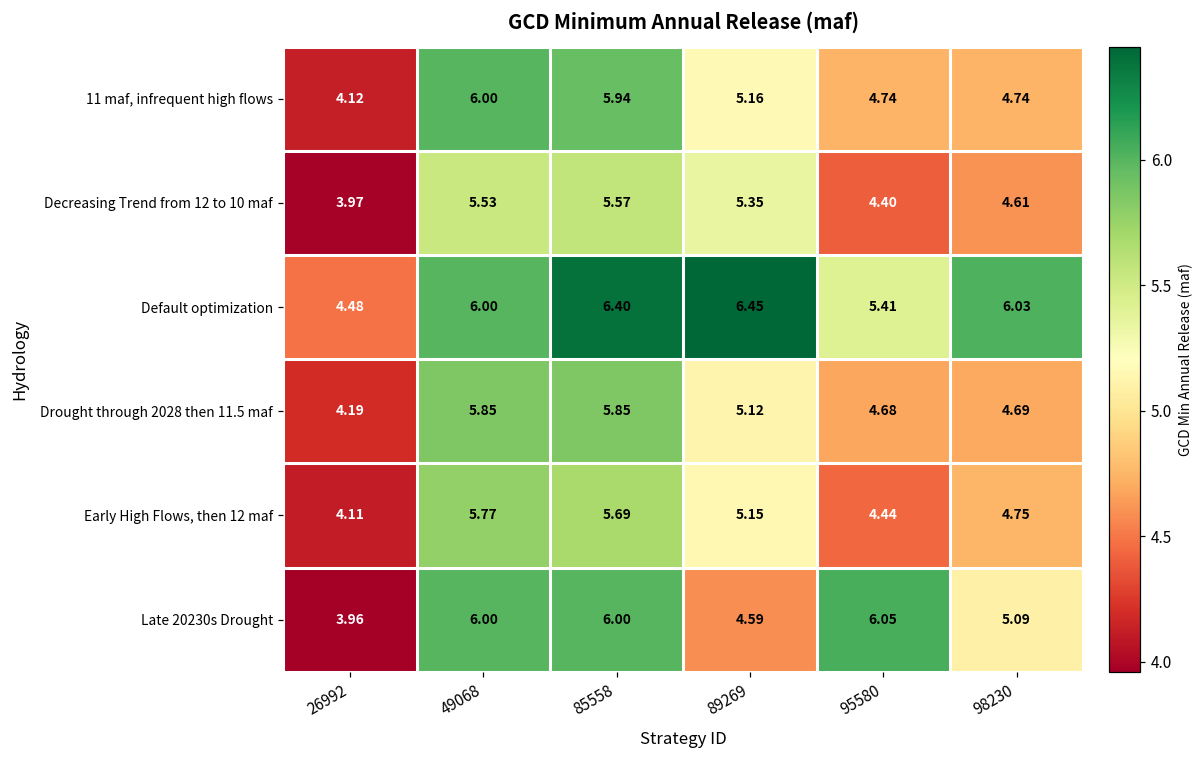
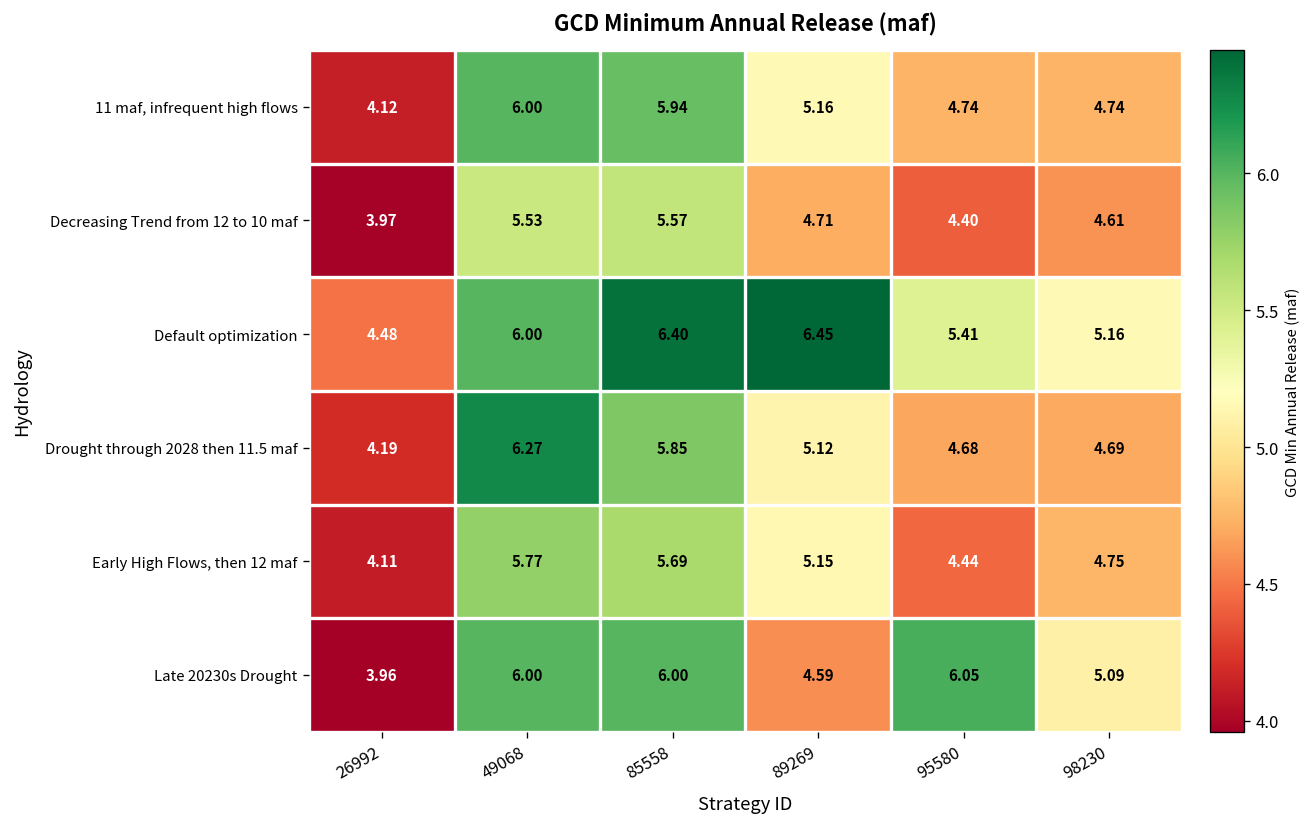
  {
    "11 maf, infrequent high flows": {
      "26992": 4.12,
      "49068": 6.00,
      "85558": 5.94,
      "89269": 5.16,
      "95580": 4.74,
      "98230": 4.74
    },
    "Decreasing Trend from 12 to 10 maf": {
      "26992": 3.97,
      "49068": 5.53,
      "85558": 5.57,
-     "89269": 5.35,
+     "89269": 4.71,
      "95580": 4.40,
      "98230": 4.61
    },
    "Default optimization": {
      "26992": 4.48,
      "49068": 6.00,
      "85558": 6.40,
      "89269": 6.45,
      "95580": 5.41,
-     "98230": 6.03
+     "98230": 5.16
    },
    "Drought through 2028 then 11.5 maf": {
      "26992": 4.19,
-     "49068": 5.85,
+     "49068": 6.27,
      "85558": 5.85,
      "89269": 5.12,
      "95580": 4.68,
      "98230": 4.69
    },
    "Early High Flows, then 12 maf": {
      "26992": 4.11,
      "49068": 5.77,
      "85558": 5.69,
      "89269": 5.15,
      "95580": 4.44,
      "98230": 4.75
    },
    "Late 20230s Drought": {
      "26992": 3.96,
      "49068": 6.00,
      "85558": 6.00,
      "89269": 4.59,
      "95580": 6.05,
      "98230": 5.09
    }
  }
